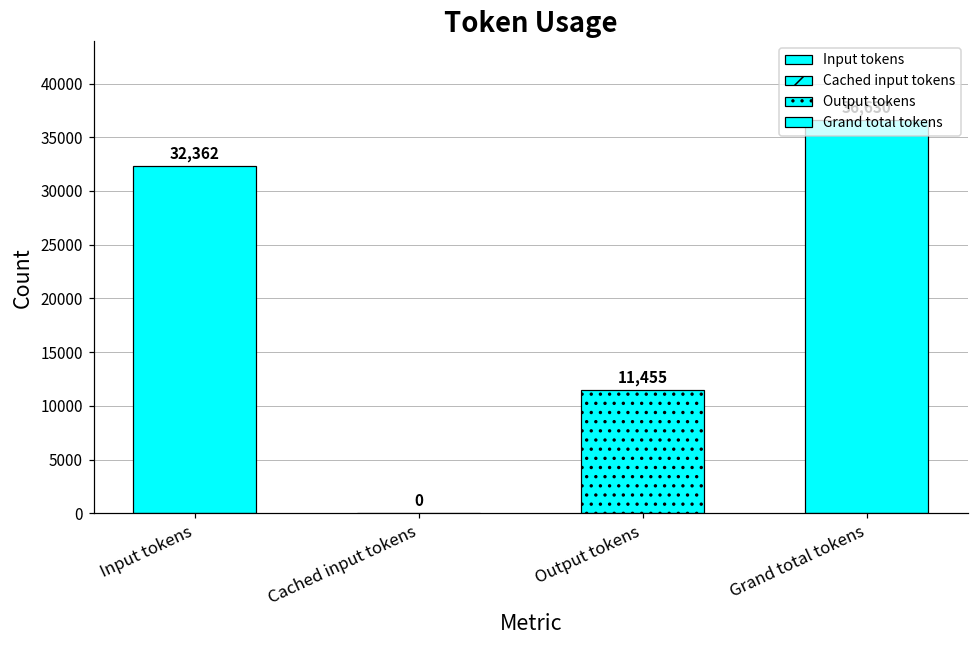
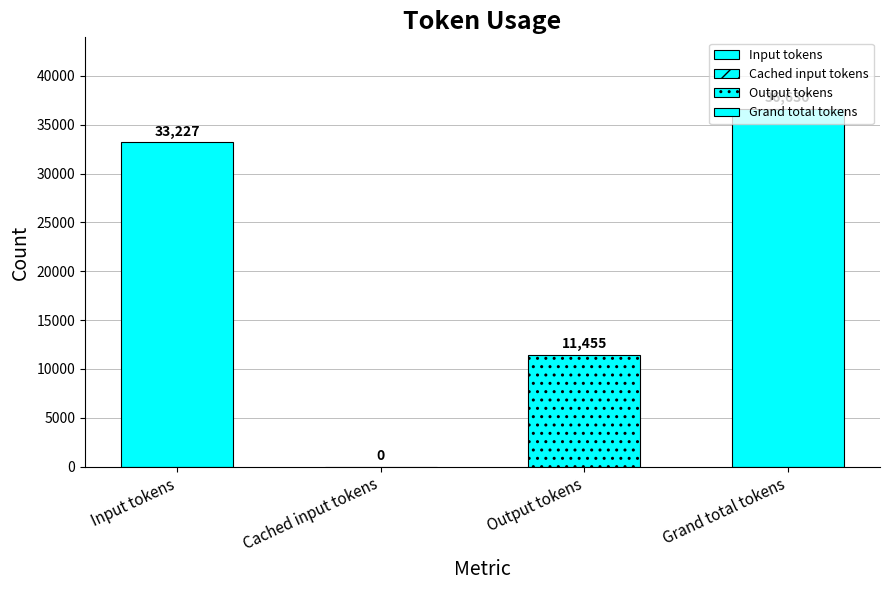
  {
-   "Input tokens": "32,362",
+   "Input tokens": "33,227",
    "Cached input tokens": "0",
    "Output tokens": "11,455"
  }
